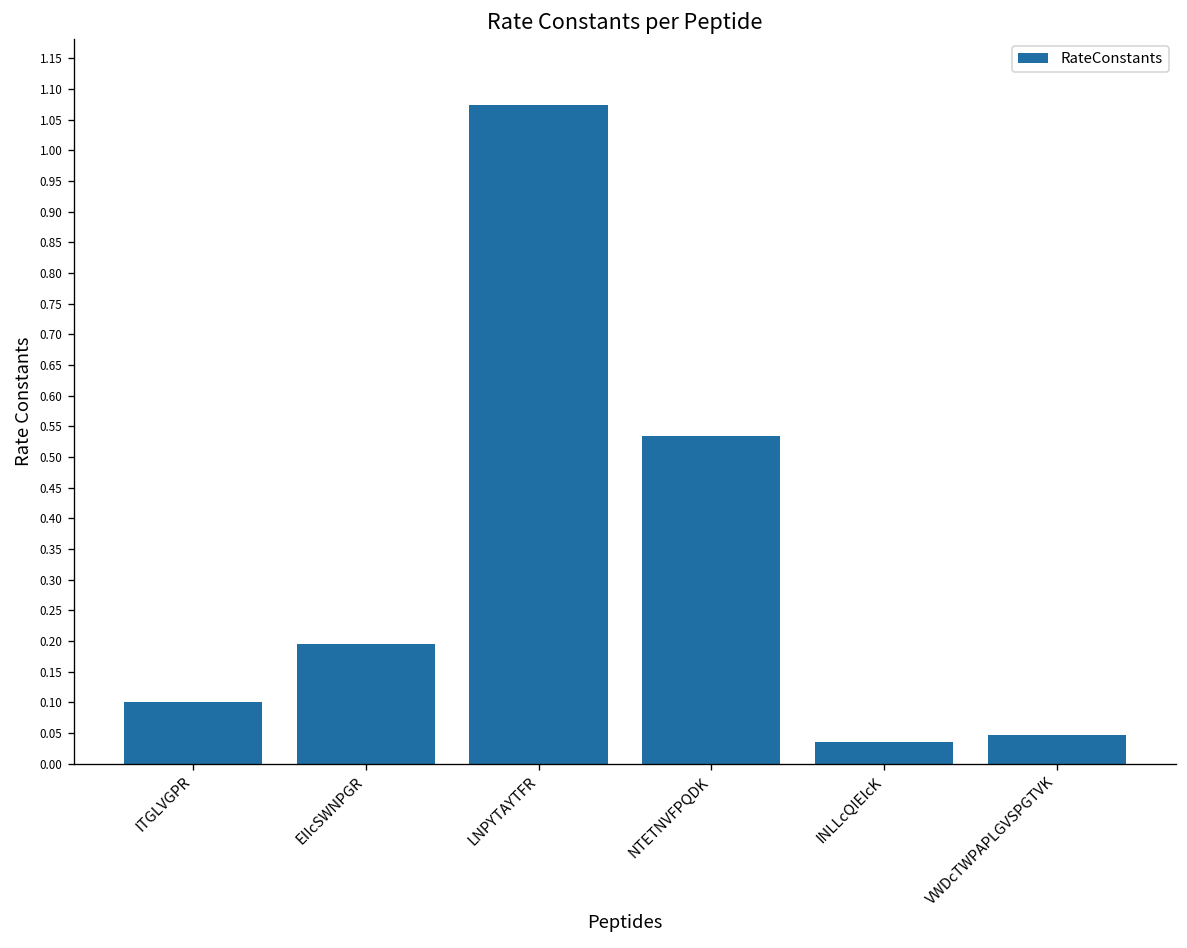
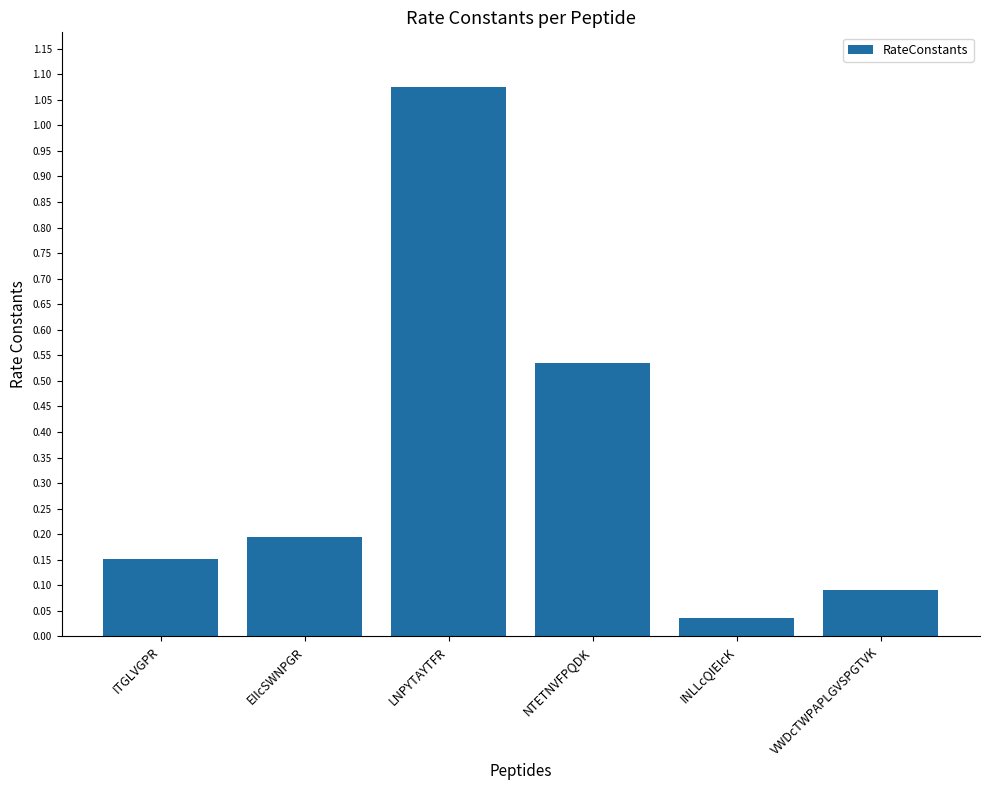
  {
-   "ITGLVGPR": 0.10,
+   "ITGLVGPR": 0.15,
    "EIIcSWNPGR": 0.19,
    "LNPYTAYTFR": 1.07,
    "NTETNVFPQDK": 0.54,
    "INLLcQIEIcK": 0.04,
-   "VWDcTWPAPLGVSPGTVK": 0.05
+   "VWDcTWPAPLGVSPGTVK": 0.09
  }
